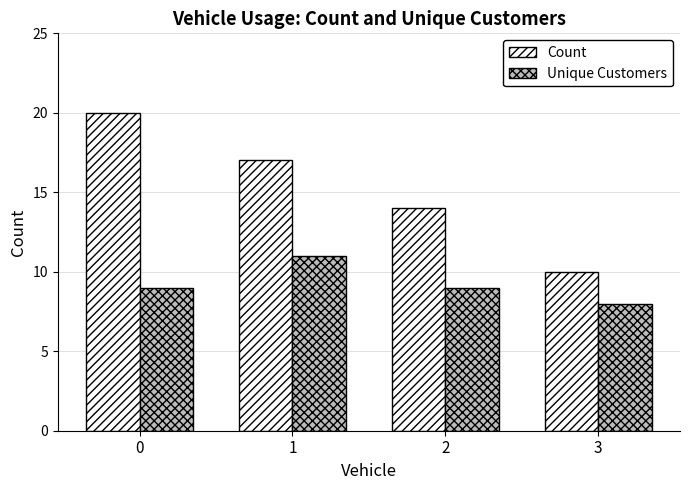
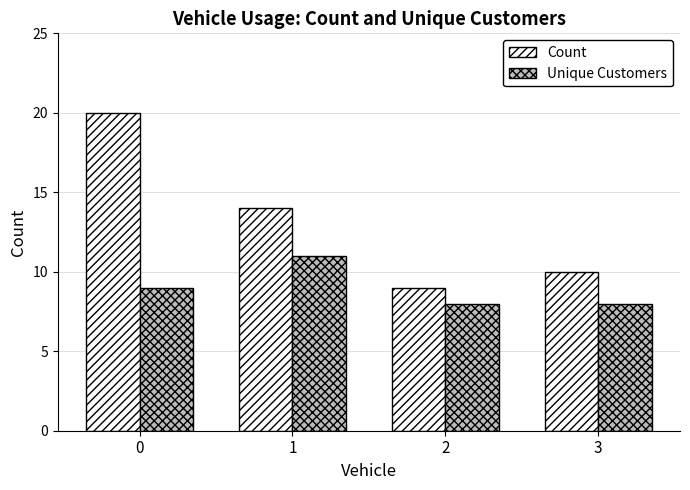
  {
    "Count": {
      "0": 20,
-     "1": 17,
-     "2": 14,
+     "1": 14,
+     "2": 9,
      "3": 10
    },
    "Unique Customers": {
      "0": 9,
      "1": 11,
-     "2": 9,
+     "2": 8,
      "3": 8
    }
  }
